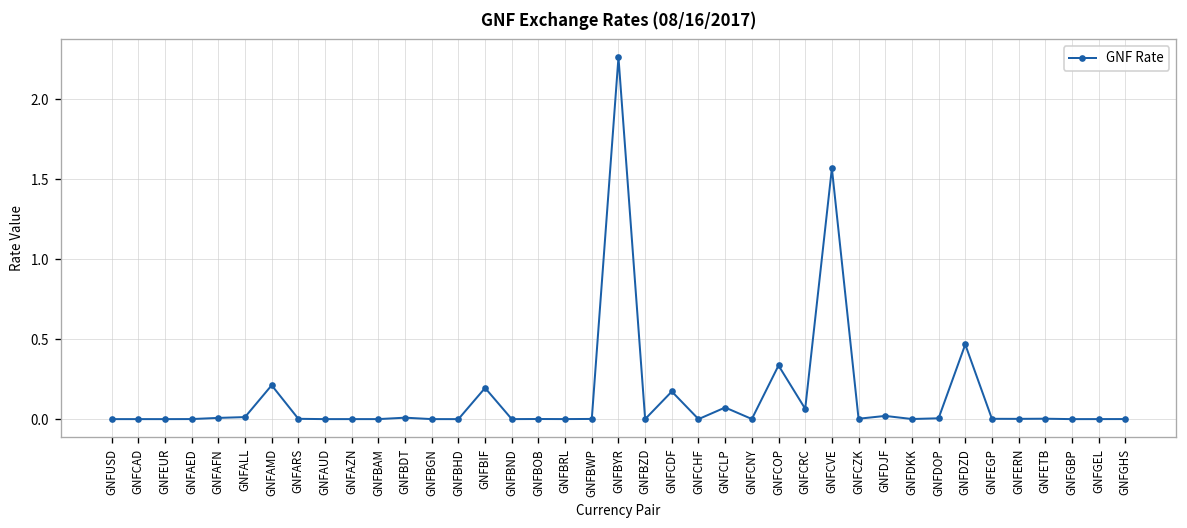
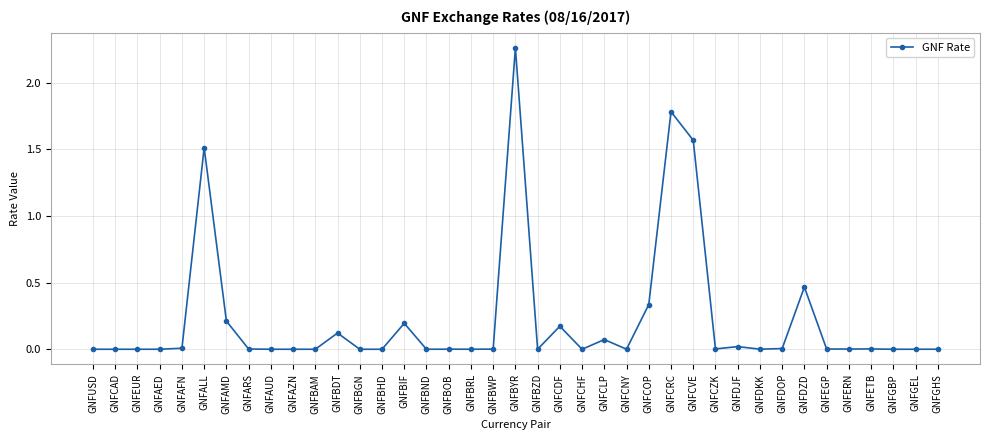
  {
    "GNFUSD": 0.00,
    "GNFCAD": 0.00,
    "GNFEUR": 0.00,
    "GNFAED": 0.00,
    "GNFAFN": 0.01,
-   "GNFALL": 0.01,
+   "GNFALL": 1.51,
    "GNFAMD": 0.21,
    "GNFARS": 0.00,
    "GNFAUD": 0.00,
    "GNFAZN": 0.00,
    "GNFBAM": 0.00,
-   "GNFBDT": 0.01,
+   "GNFBDT": 0.12,
    "GNFBGN": 0.00,
    "GNFBHD": 0.00,
    "GNFBIF": 0.20,
    "GNFBND": 0.00,
    "GNFBOB": 0.00,
    "GNFBRL": 0.00,
    "GNFBWP": 0.00,
    "GNFBYR": 2.26,
    "GNFBZD": 0.00,
    "GNFCDF": 0.17,
    "GNFCHF": 0.00,
    "GNFCLP": 0.07,
    "GNFCNY": 0.00,
    "GNFCOP": 0.34,
-   "GNFCRC": 0.06,
+   "GNFCRC": 1.78,
    "GNFCVE": 1.57,
    "GNFCZK": 0.00,
    "GNFDJF": 0.02,
    "GNFDKK": 0.00,
    "GNFDOP": 0.01,
    "GNFDZD": 0.47,
    "GNFEGP": 0.00,
    "GNFERN": 0.00,
    "GNFETB": 0.00,
    "GNFGBP": 0.00,
    "GNFGEL": 0.00,
    "GNFGHS": 0.00
  }
